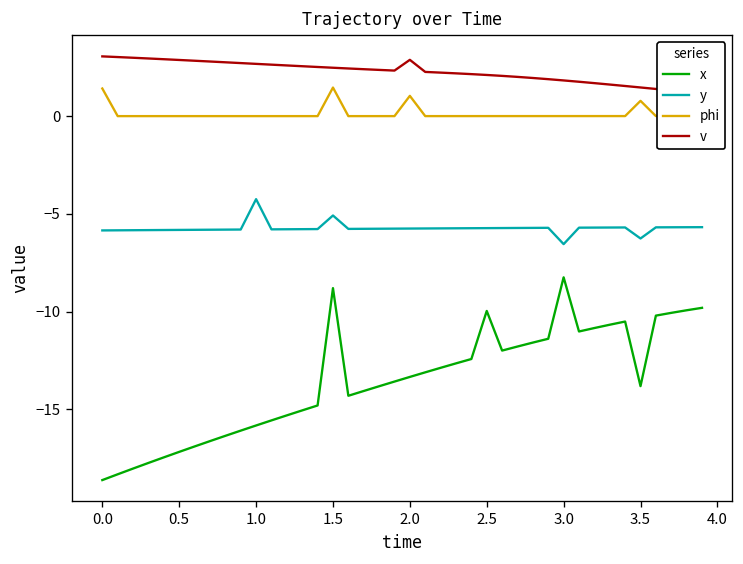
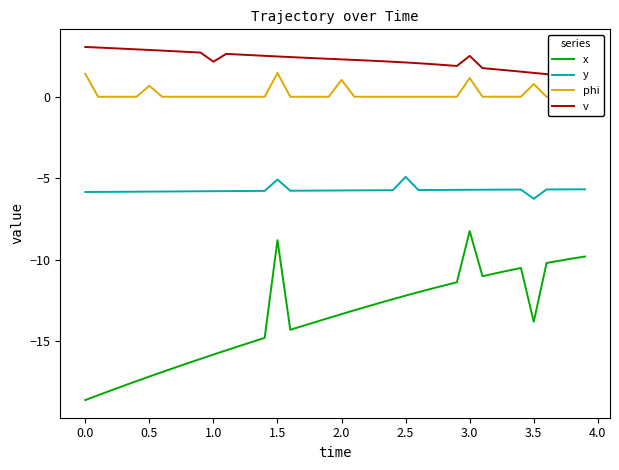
  {
    "x": {
      "0.0": -18.6,
      "0.5": -17.2,
      "1.0": -15.8,
      "1.5": -8.8,
      "2.0": -13.4,
-     "2.5": -10.0,
+     "2.5": -12.2,
      "3.0": -8.2,
      "3.5": -13.8
    },
    "y": {
      "0.0": -5.8,
      "0.5": -5.8,
-     "1.0": -4.2,
+     "1.0": -5.8,
      "1.5": -5.1,
      "2.0": -5.7,
-     "2.5": -5.7,
-     "3.0": -6.5,
+     "2.5": -4.9,
+     "3.0": -5.7,
      "3.5": -6.3
    },
    "phi": {
      "0.0": 1.4,
-     "0.5": 0.0,
+     "0.5": 0.7,
      "1.0": 0.0,
      "1.5": 1.5,
      "2.0": 1.1,
      "2.5": 0.0,
-     "3.0": 0.0,
+     "3.0": 1.2,
      "3.5": 0.8
    },
    "v": {
      "0.0": 3.1,
      "0.5": 2.9,
-     "1.0": 2.7,
+     "1.0": 2.2,
      "1.5": 2.5,
-     "2.0": 2.9,
+     "2.0": 2.3,
      "2.5": 2.1,
-     "3.0": 1.8,
+     "3.0": 2.5,
      "3.5": 1.5
    }
  }
